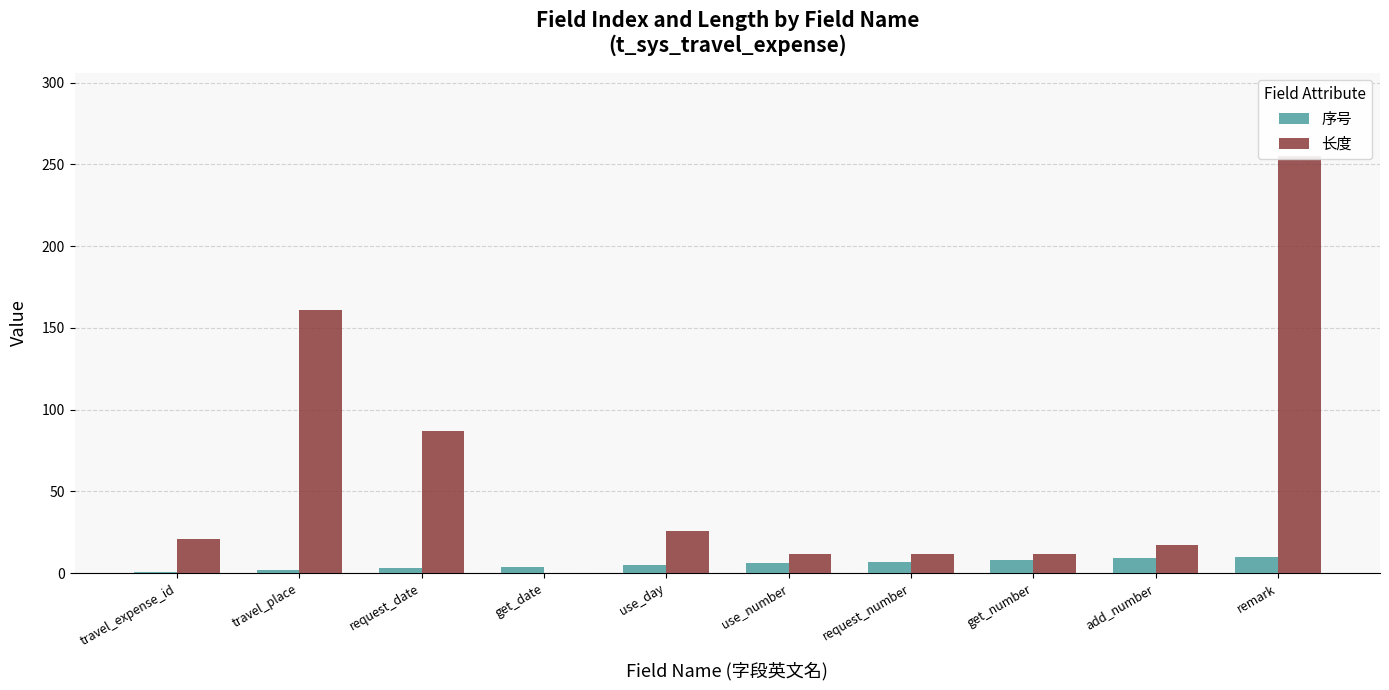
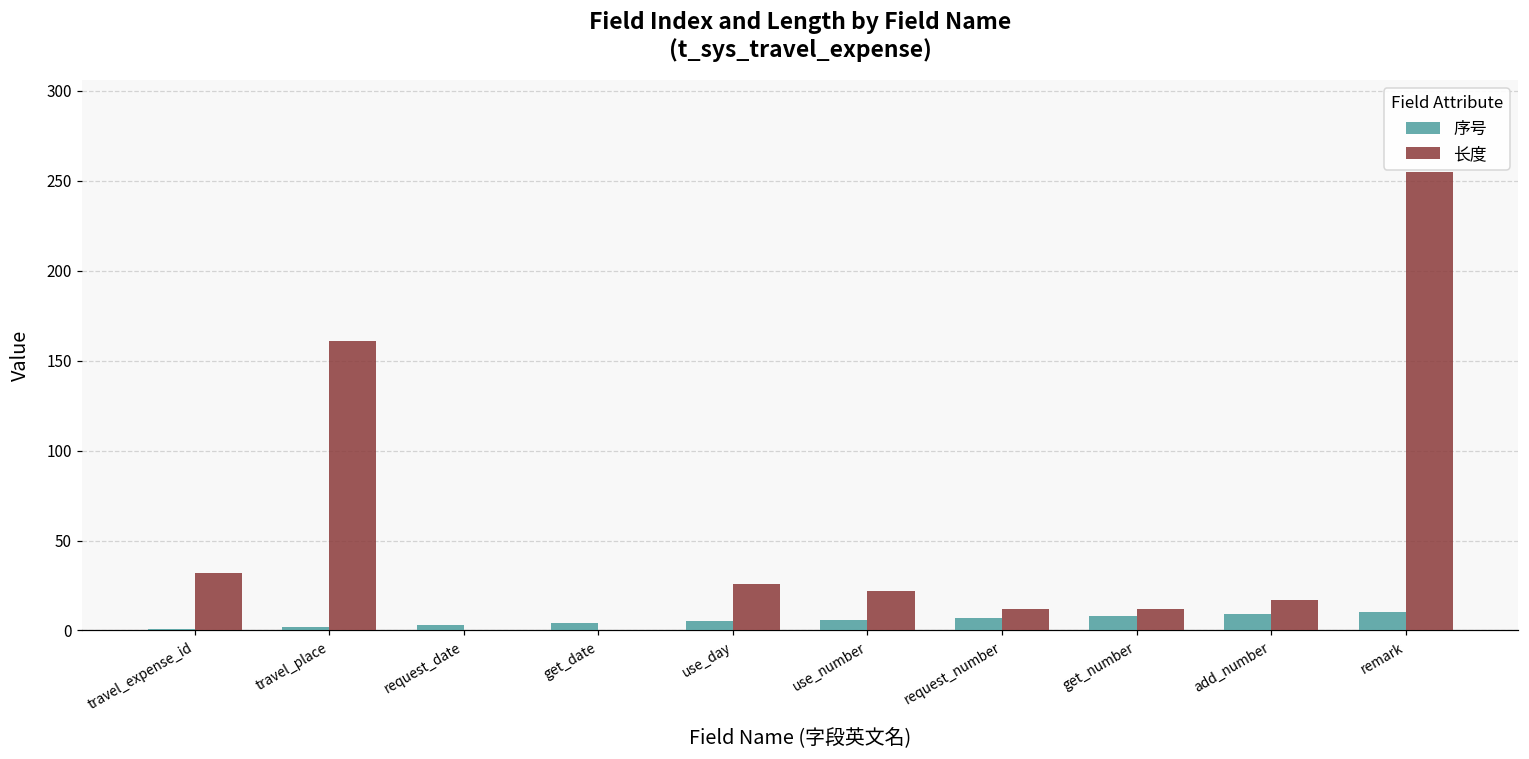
  {
    "序号": {
      "travel_place": 2,
      "request_date": 3,
      "get_date": 4,
      "use_day": 5,
      "use_number": 6,
      "request_number": 7,
      "get_number": 8,
      "add_number": 9,
      "remark": 10
    },
    "长度": {
-     "travel_expense_id": 21,
+     "travel_expense_id": 32,
      "travel_place": 161,
-     "request_date": 87,
+     "request_date": 0,
      "get_date": 0,
      "use_day": 26,
-     "use_number": 12,
+     "use_number": 22,
      "request_number": 12,
      "get_number": 12,
      "add_number": 17
    }
  }
